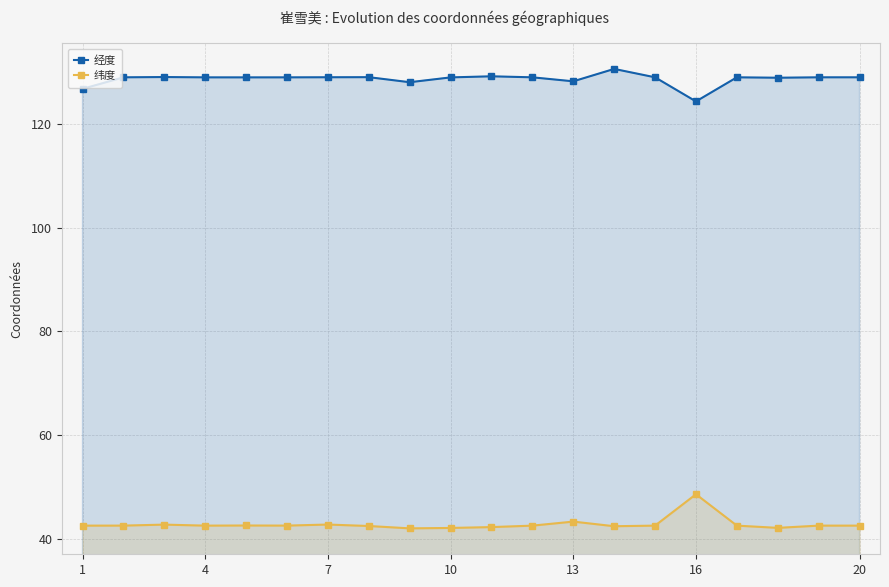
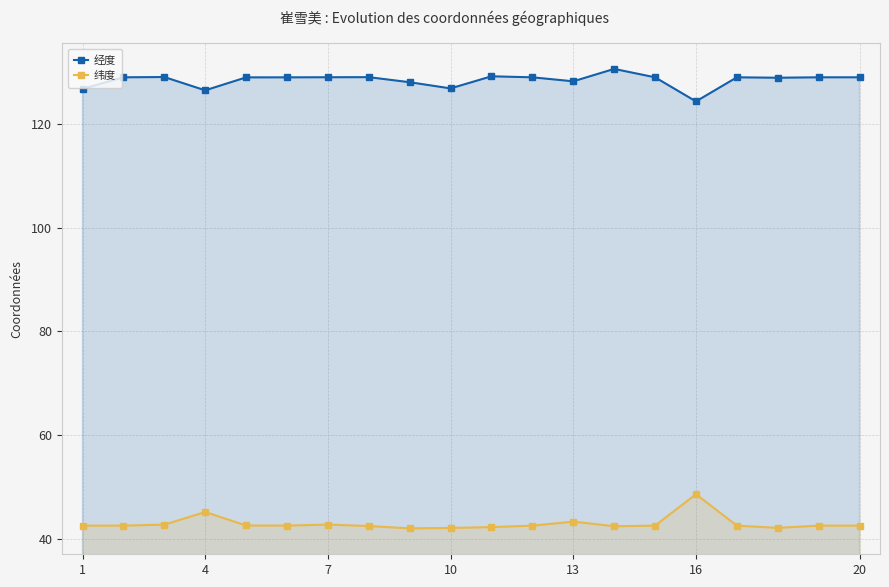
  {
    "经度": {
      "1": 127,
-     "4": 129,
+     "4": 127,
      "7": 129,
-     "10": 129,
+     "10": 127,
      "13": 128,
      "16": 124,
      "20": 129
    },
    "纬度": {
      "1": 43,
-     "4": 43,
+     "4": 45,
      "7": 43,
      "10": 42,
      "13": 43,
      "16": 49,
      "20": 43
    }
  }
